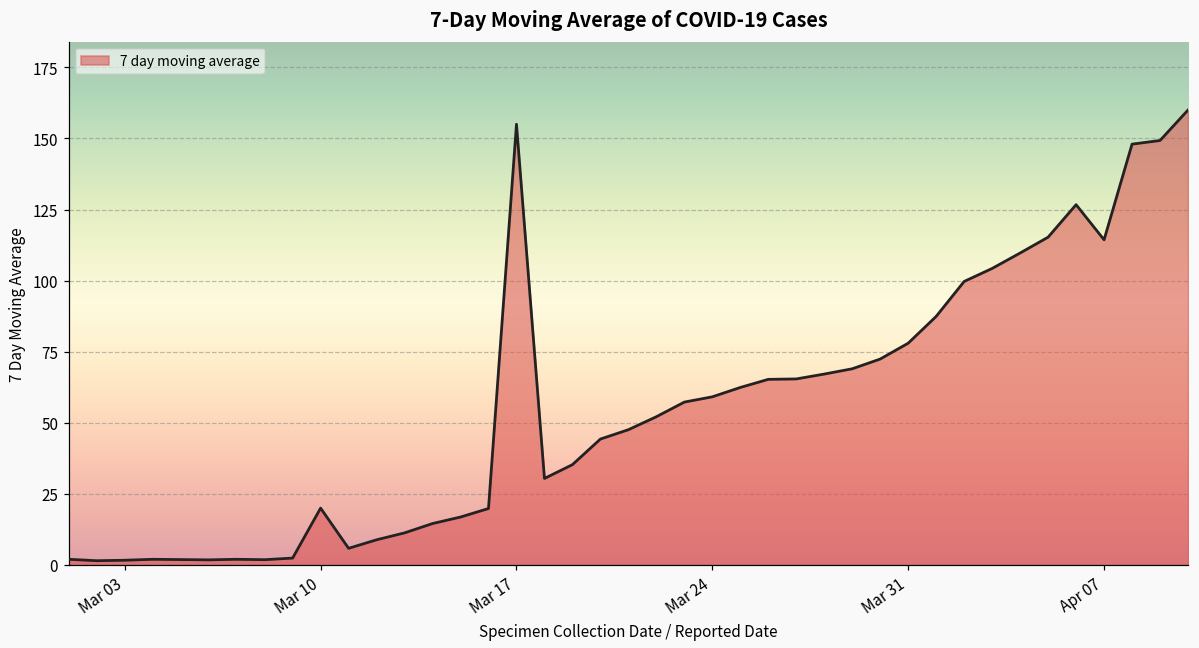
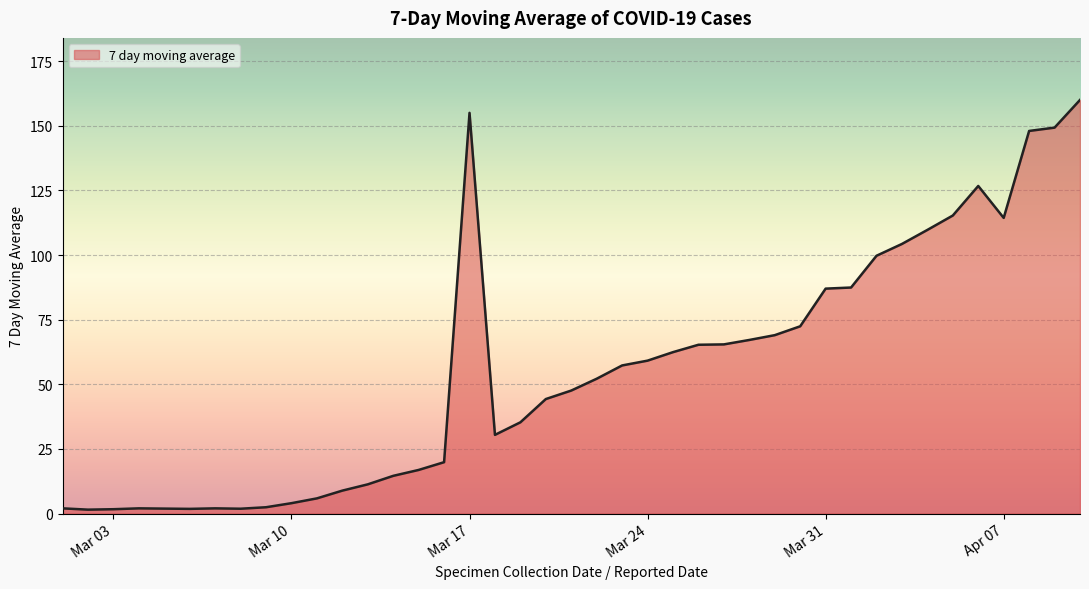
  {
    "Mar 03": 2,
-   "Mar 10": 20,
+   "Mar 10": 4,
    "Mar 17": 155,
    "Mar 24": 59,
-   "Mar 31": 78,
+   "Mar 31": 87,
    "Apr 07": 114
  }
